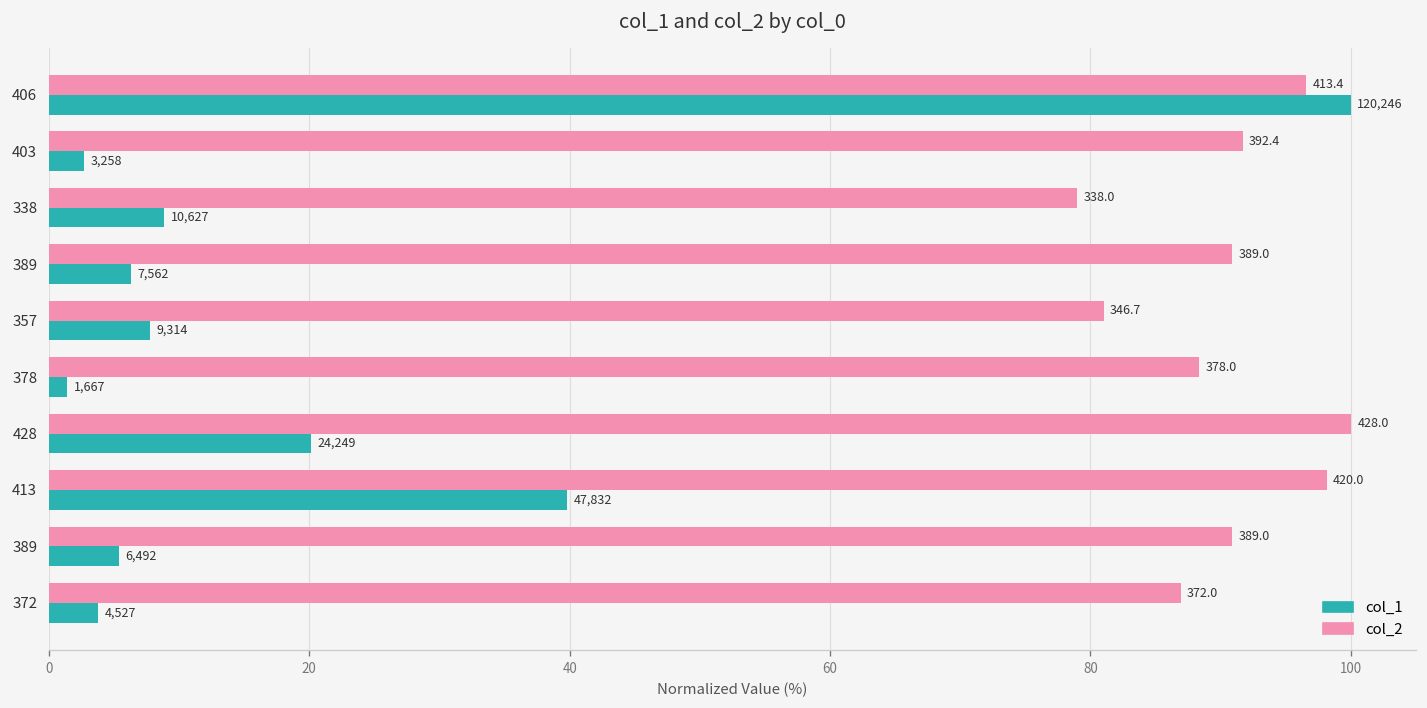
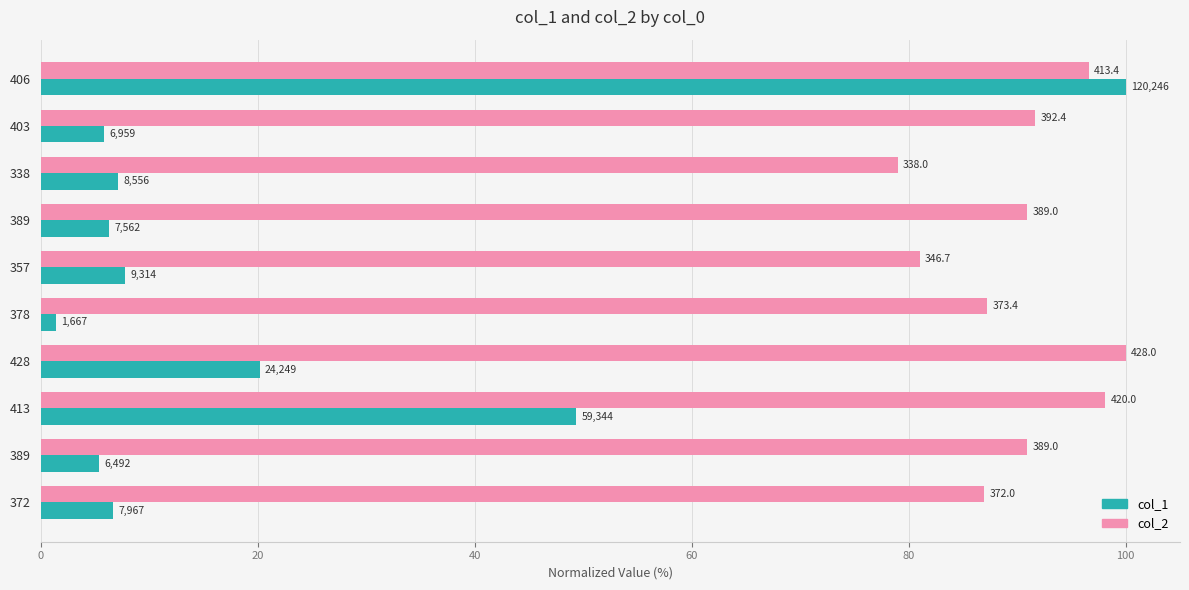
  {
    "col_1": {
-     "403": "3,258",
-     "338": "10,627",
-     "413": "47,832",
-     "372": "4,527"
+     "403": "6,959",
+     "338": "8,556",
+     "413": "59,344",
+     "372": "7,967"
    },
    "col_2": {
-     "378": "378.0"
+     "378": "373.4"
    }
  }
